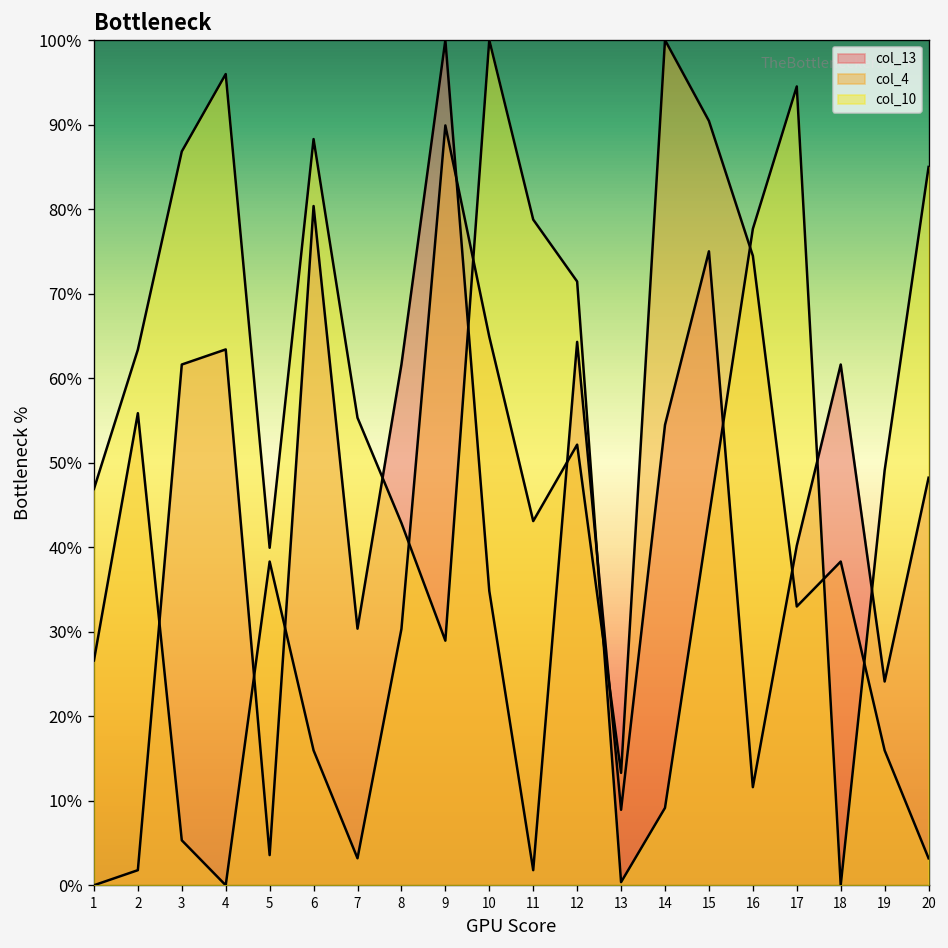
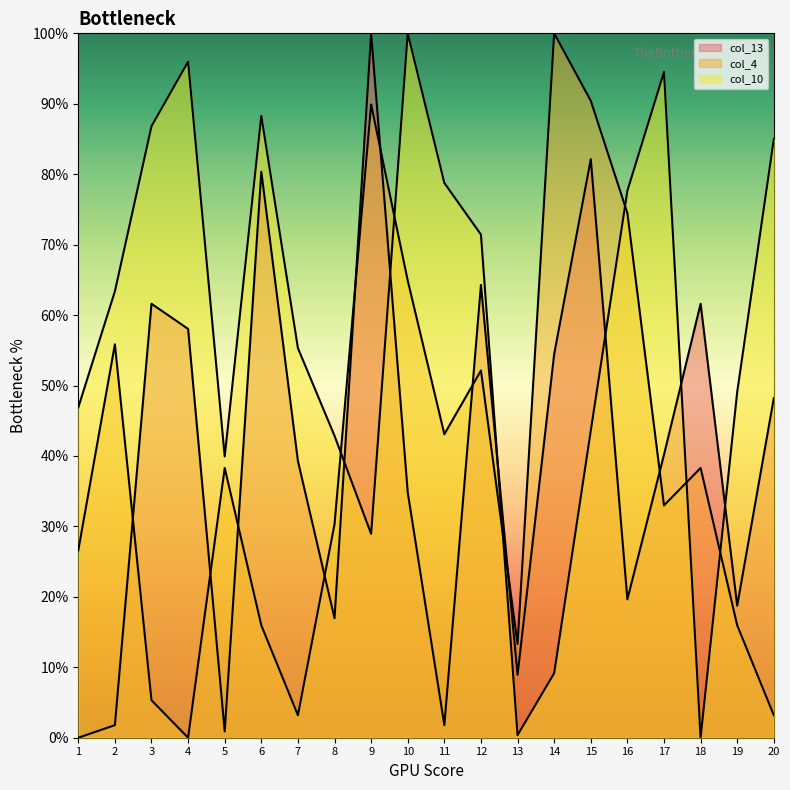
  {
    "col_13": {
      "1": "0%",
      "2": "2%",
      "3": "62%",
-     "4": "63%",
-     "5": "4%",
+     "4": "58%",
+     "5": "1%",
      "6": "80%",
-     "7": "30%",
-     "8": "62%",
+     "7": "39%",
+     "8": "17%",
      "9": "100%",
      "10": "35%",
      "11": "2%",
      "12": "64%",
      "13": "9%",
      "14": "54%",
-     "15": "75%",
-     "16": "12%",
+     "15": "82%",
+     "16": "20%",
      "17": "40%",
      "18": "62%",
-     "19": "24%",
+     "19": "19%",
      "20": "48%"
    }
  }
